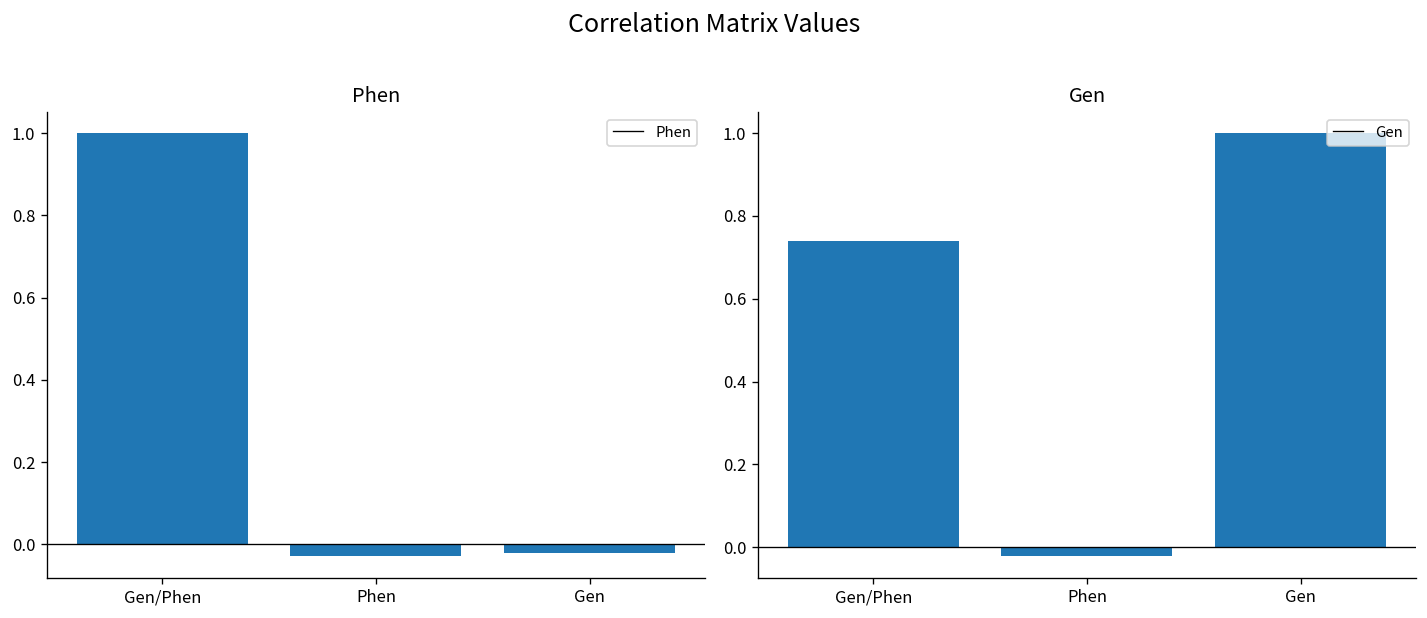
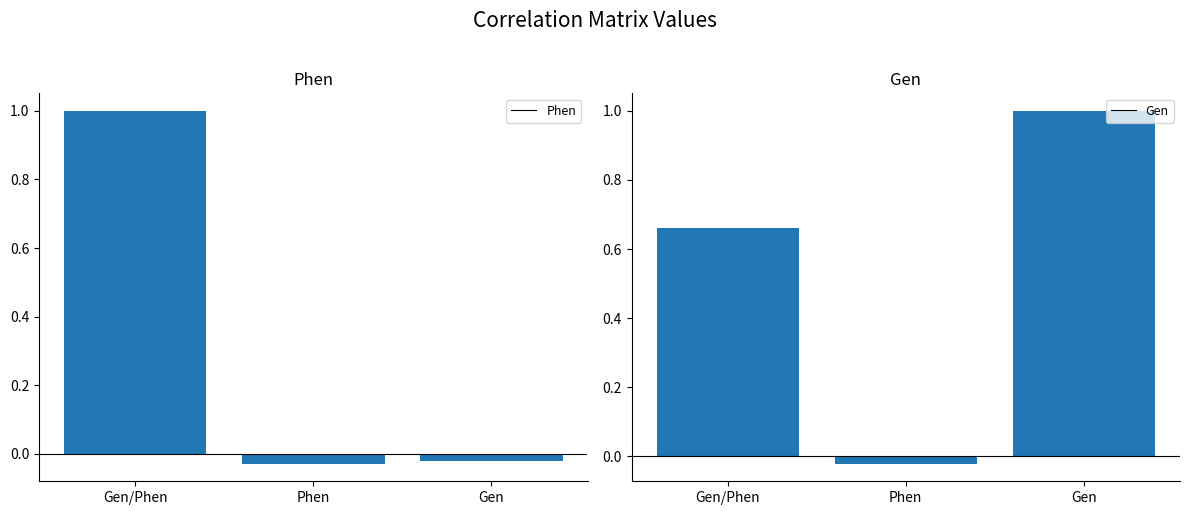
  {
    "Phen": {
      "Gen/Phen": 1.00,
      "Phen": -0.03,
      "Gen": -0.02
    },
    "Gen": {
-     "Gen/Phen": 0.74,
+     "Gen/Phen": 0.66,
      "Phen": -0.02,
      "Gen": 1.00
    }
  }
